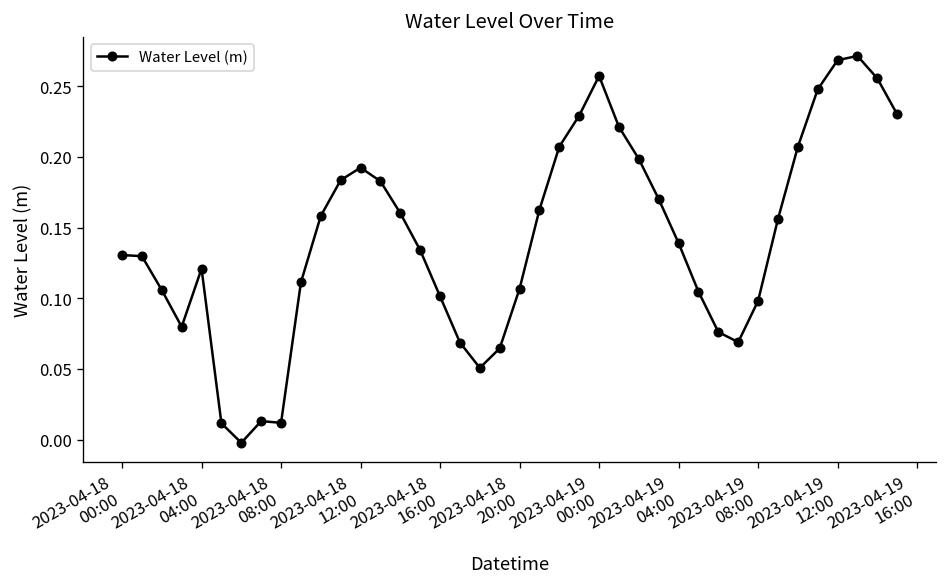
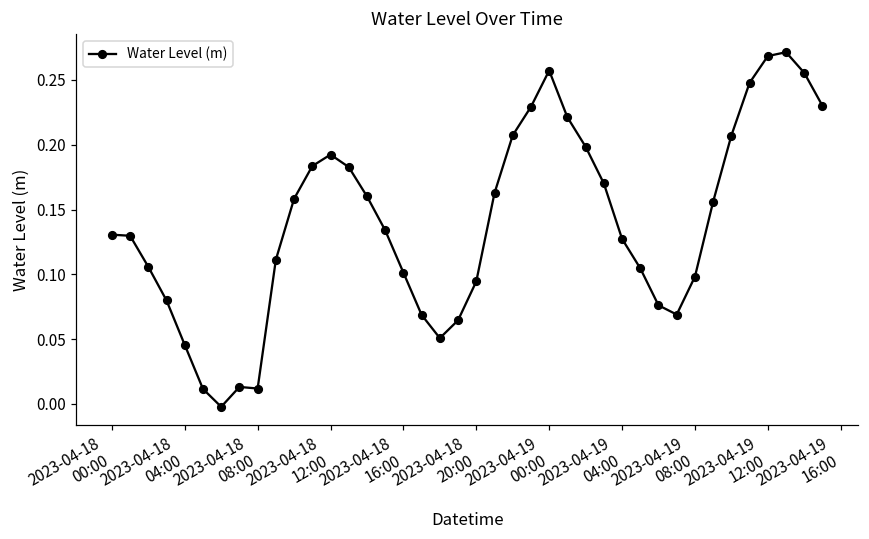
  {
    "2023-04-18 00:00": 0.131,
-   "2023-04-18 04:00": 0.121,
+   "2023-04-18 04:00": 0.045,
    "2023-04-18 08:00": 0.012,
    "2023-04-18 12:00": 0.192,
    "2023-04-18 16:00": 0.101,
-   "2023-04-18 20:00": 0.107,
+   "2023-04-18 20:00": 0.094,
    "2023-04-19 00:00": 0.257,
-   "2023-04-19 04:00": 0.139,
+   "2023-04-19 04:00": 0.127,
    "2023-04-19 08:00": 0.098,
    "2023-04-19 12:00": 0.268
  }
